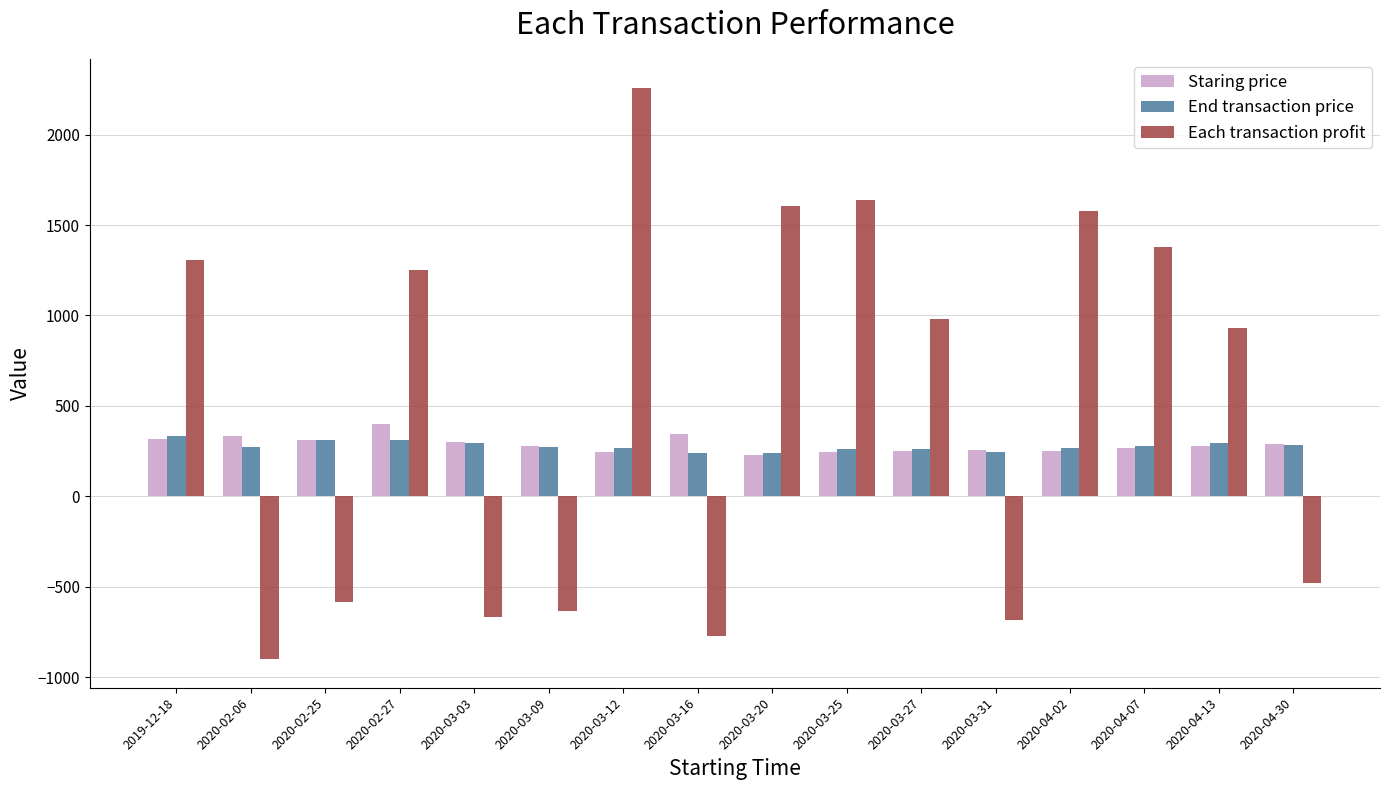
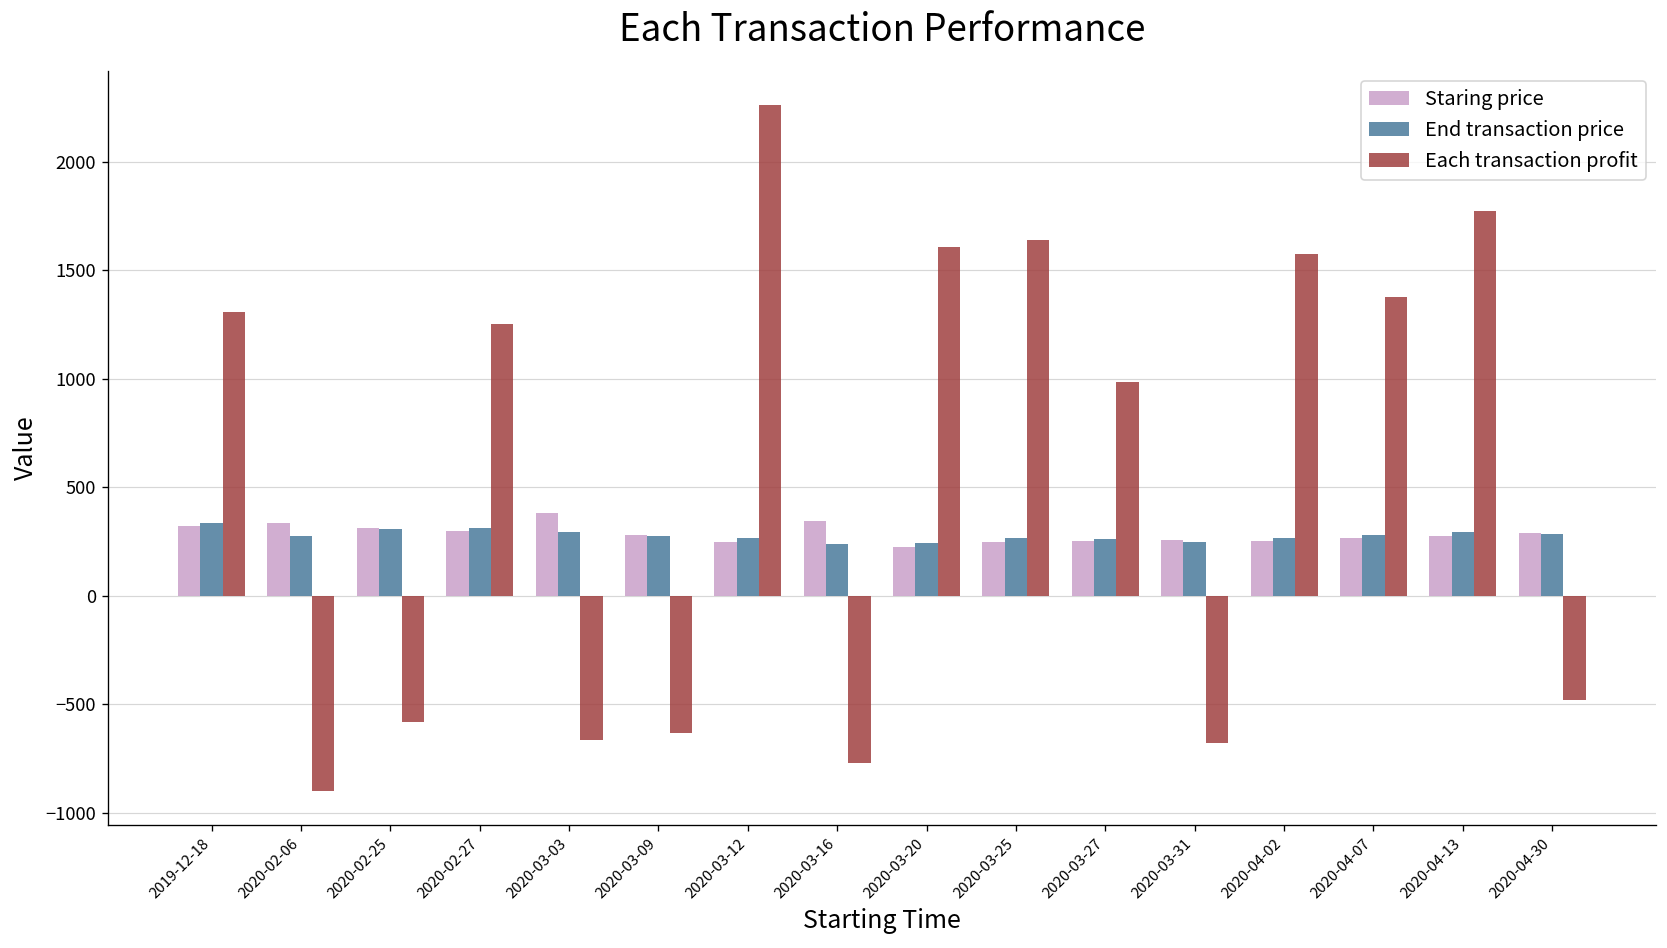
  {
    "Staring price": {
      "2019-12-18": 320,
      "2020-02-06": 330,
      "2020-02-25": 310,
-     "2020-02-27": 400,
-     "2020-03-03": 300,
+     "2020-02-27": 300,
+     "2020-03-03": 380,
      "2020-03-09": 280,
      "2020-03-12": 240,
      "2020-03-16": 350,
      "2020-03-20": 230,
      "2020-03-25": 250,
      "2020-03-27": 250,
      "2020-03-31": 250,
      "2020-04-02": 250,
      "2020-04-07": 270,
      "2020-04-13": 280,
      "2020-04-30": 290
    },
    "End transaction price": {
      "2019-12-18": 330,
      "2020-02-06": 270,
      "2020-02-25": 310,
      "2020-02-27": 310,
      "2020-03-03": 300,
      "2020-03-09": 270,
      "2020-03-12": 270,
      "2020-03-16": 240,
      "2020-03-20": 240,
      "2020-03-25": 260,
      "2020-03-27": 260,
      "2020-03-31": 250,
      "2020-04-02": 270,
      "2020-04-07": 280,
      "2020-04-13": 290,
      "2020-04-30": 280
    },
    "Each transaction profit": {
      "2019-12-18": 1310,
      "2020-02-06": -900,
      "2020-02-25": -580,
      "2020-02-27": 1250,
      "2020-03-03": -670,
      "2020-03-09": -640,
      "2020-03-12": 2260,
      "2020-03-16": -770,
      "2020-03-20": 1610,
      "2020-03-25": 1640,
      "2020-03-27": 980,
      "2020-03-31": -680,
      "2020-04-02": 1580,
      "2020-04-07": 1380,
-     "2020-04-13": 930,
+     "2020-04-13": 1770,
      "2020-04-30": -480
    }
  }
